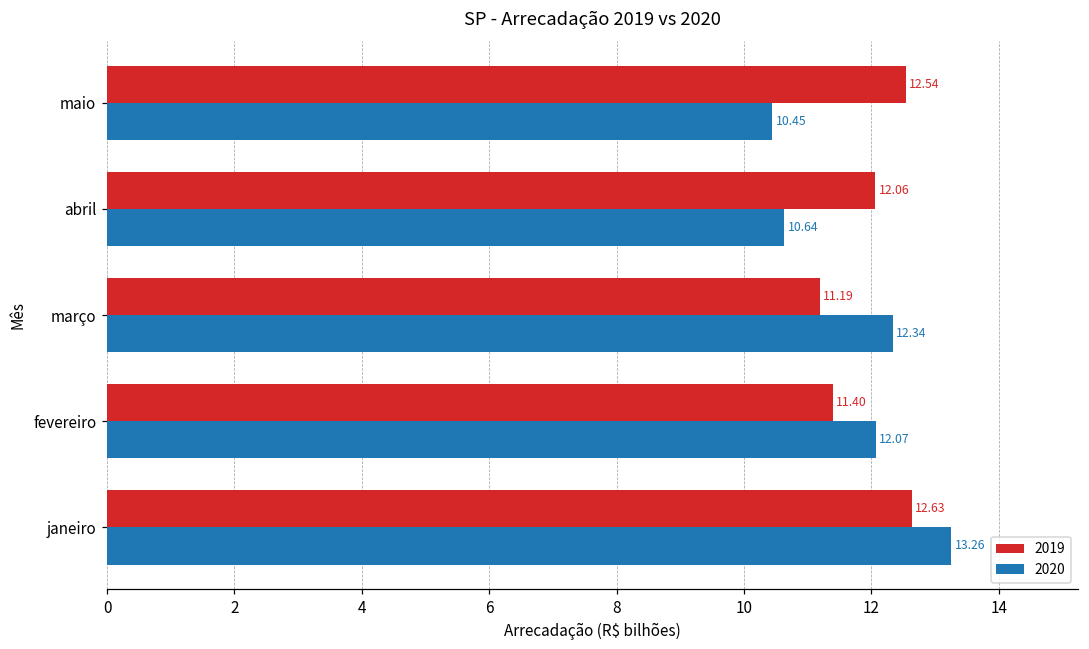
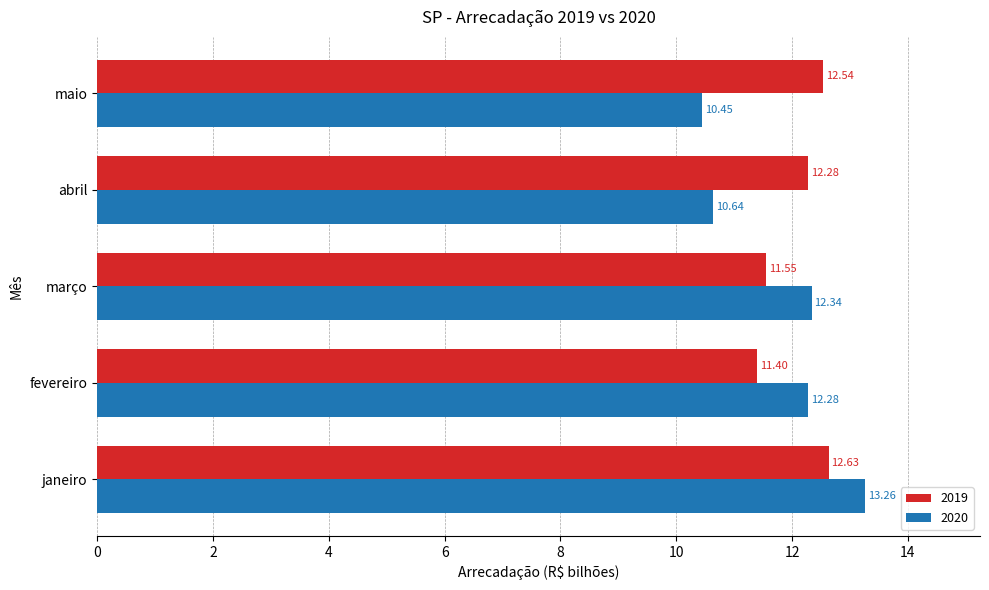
  {
    "2019": {
      "maio": 12.54,
-     "abril": 12.06,
-     "março": 11.19,
+     "abril": 12.28,
+     "março": 11.55,
      "fevereiro": 11.40,
      "janeiro": 12.63
    },
    "2020": {
      "maio": 10.45,
      "abril": 10.64,
      "março": 12.34,
-     "fevereiro": 12.07,
+     "fevereiro": 12.28,
      "janeiro": 13.26
    }
  }
